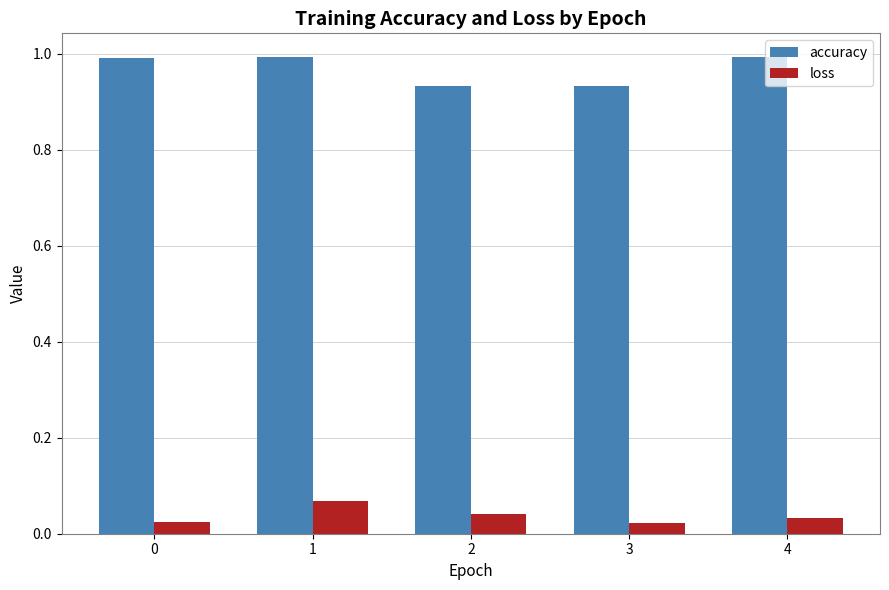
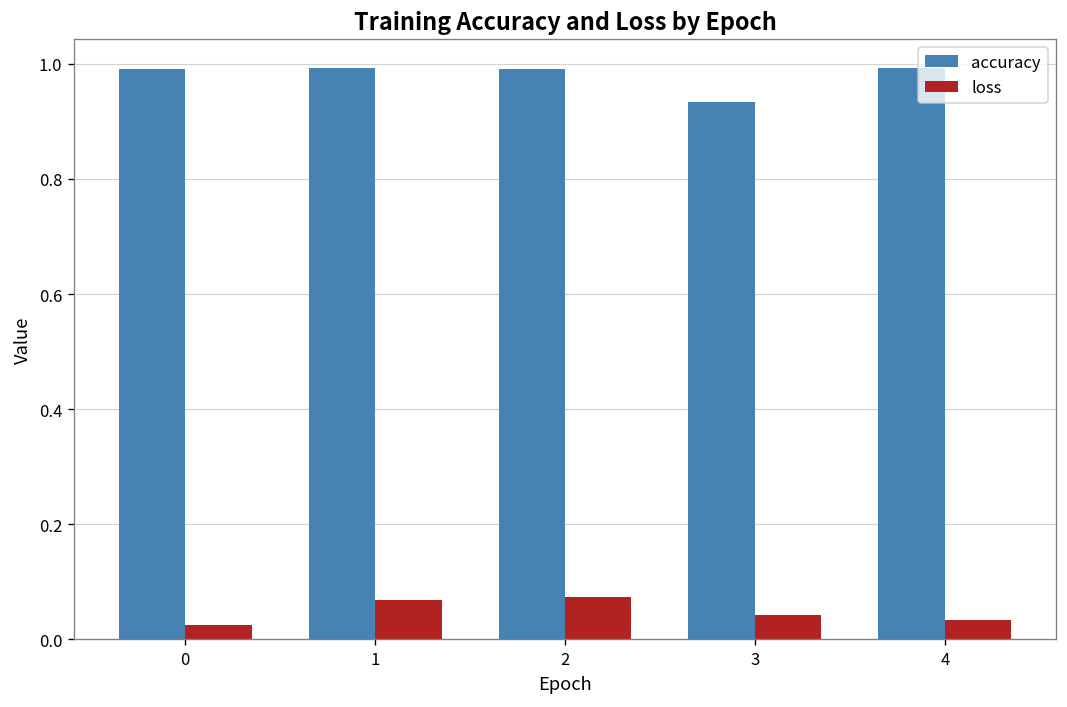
  {
    "accuracy": {
      "0": 0.99,
      "1": 0.99,
-     "2": 0.93,
+     "2": 0.99,
      "3": 0.93,
      "4": 0.99
    },
    "loss": {
      "0": 0.02,
      "1": 0.07,
-     "2": 0.04,
-     "3": 0.02,
+     "2": 0.07,
+     "3": 0.04,
      "4": 0.03
    }
  }
